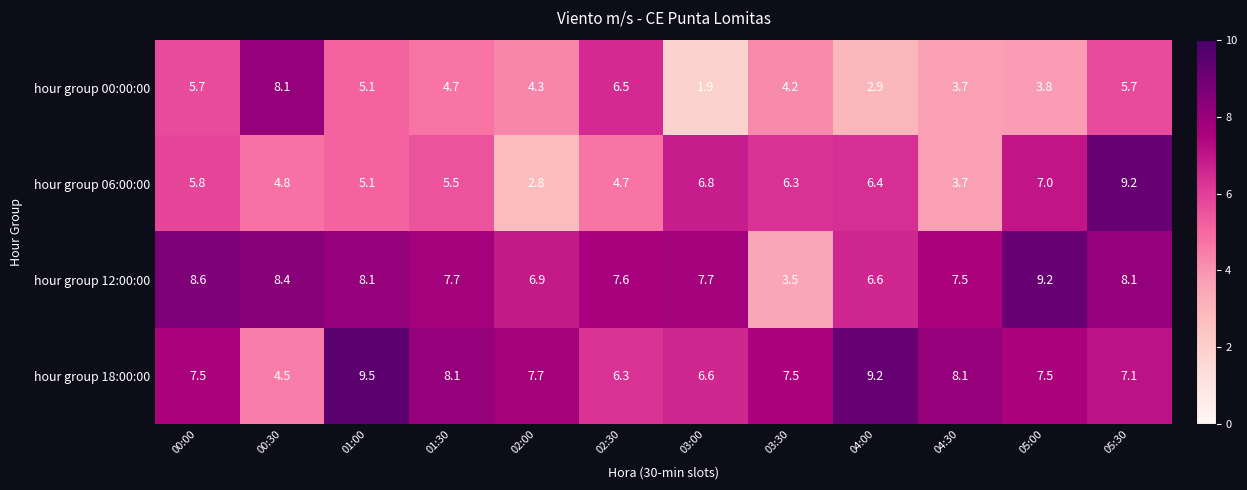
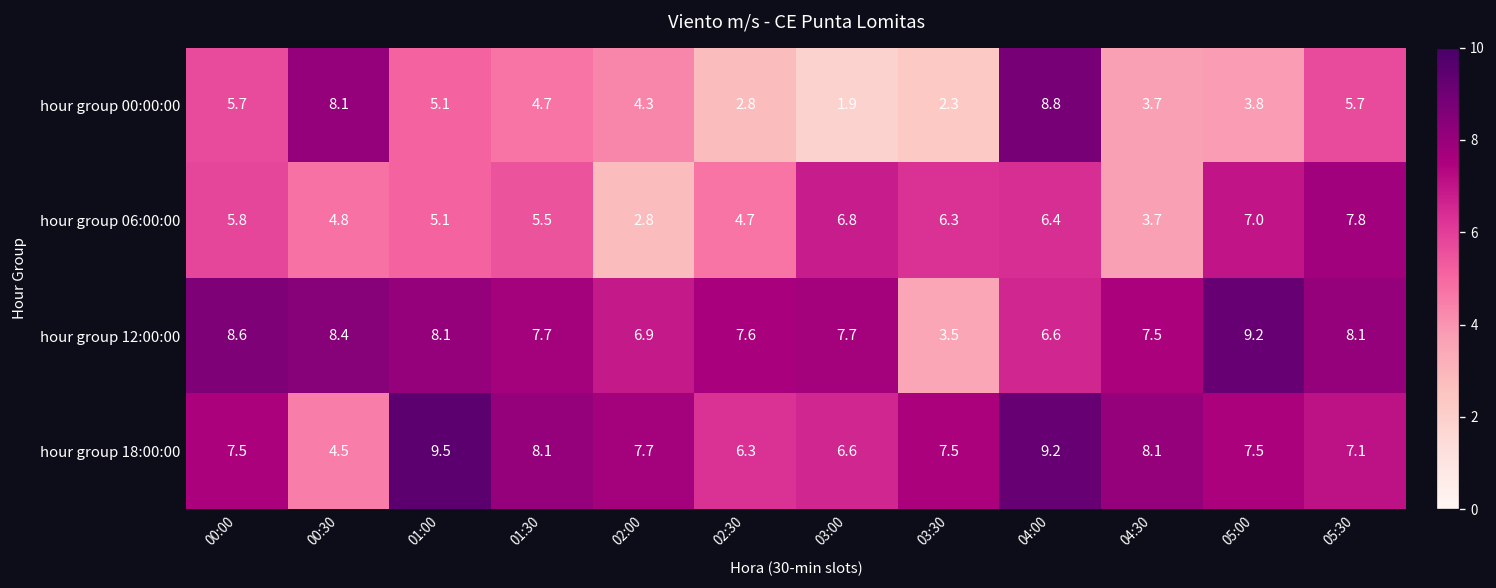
  {
    "hour group 00:00:00": {
      "00:00": 5.7,
      "00:30": 8.1,
      "01:00": 5.1,
      "01:30": 4.7,
      "02:00": 4.3,
-     "02:30": 6.5,
+     "02:30": 2.8,
      "03:00": 1.9,
-     "03:30": 4.2,
-     "04:00": 2.9,
+     "03:30": 2.3,
+     "04:00": 8.8,
      "04:30": 3.7,
      "05:00": 3.8,
      "05:30": 5.7
    },
    "hour group 06:00:00": {
      "00:00": 5.8,
      "00:30": 4.8,
      "01:00": 5.1,
      "01:30": 5.5,
      "02:00": 2.8,
      "02:30": 4.7,
      "03:00": 6.8,
      "03:30": 6.3,
      "04:00": 6.4,
      "04:30": 3.7,
      "05:00": 7.0,
-     "05:30": 9.2
+     "05:30": 7.8
    },
    "hour group 12:00:00": {
      "00:00": 8.6,
      "00:30": 8.4,
      "01:00": 8.1,
      "01:30": 7.7,
      "02:00": 6.9,
      "02:30": 7.6,
      "03:00": 7.7,
      "03:30": 3.5,
      "04:00": 6.6,
      "04:30": 7.5,
      "05:00": 9.2,
      "05:30": 8.1
    },
    "hour group 18:00:00": {
      "00:00": 7.5,
      "00:30": 4.5,
      "01:00": 9.5,
      "01:30": 8.1,
      "02:00": 7.7,
      "02:30": 6.3,
      "03:00": 6.6,
      "03:30": 7.5,
      "04:00": 9.2,
      "04:30": 8.1,
      "05:00": 7.5,
      "05:30": 7.1
    }
  }
